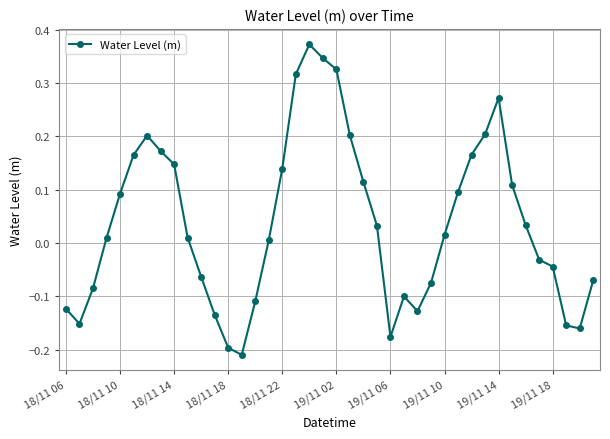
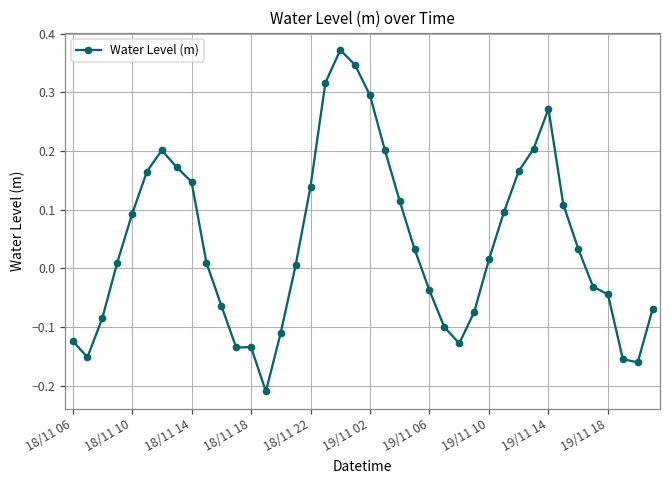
  {
    "18/11 06": -0.12,
    "18/11 10": 0.09,
    "18/11 14": 0.15,
-   "18/11 18": -0.20,
+   "18/11 18": -0.13,
    "18/11 22": 0.14,
-   "19/11 02": 0.33,
-   "19/11 06": -0.18,
+   "19/11 02": 0.29,
+   "19/11 06": -0.04,
    "19/11 10": 0.02,
    "19/11 14": 0.27,
    "19/11 18": -0.04
  }
